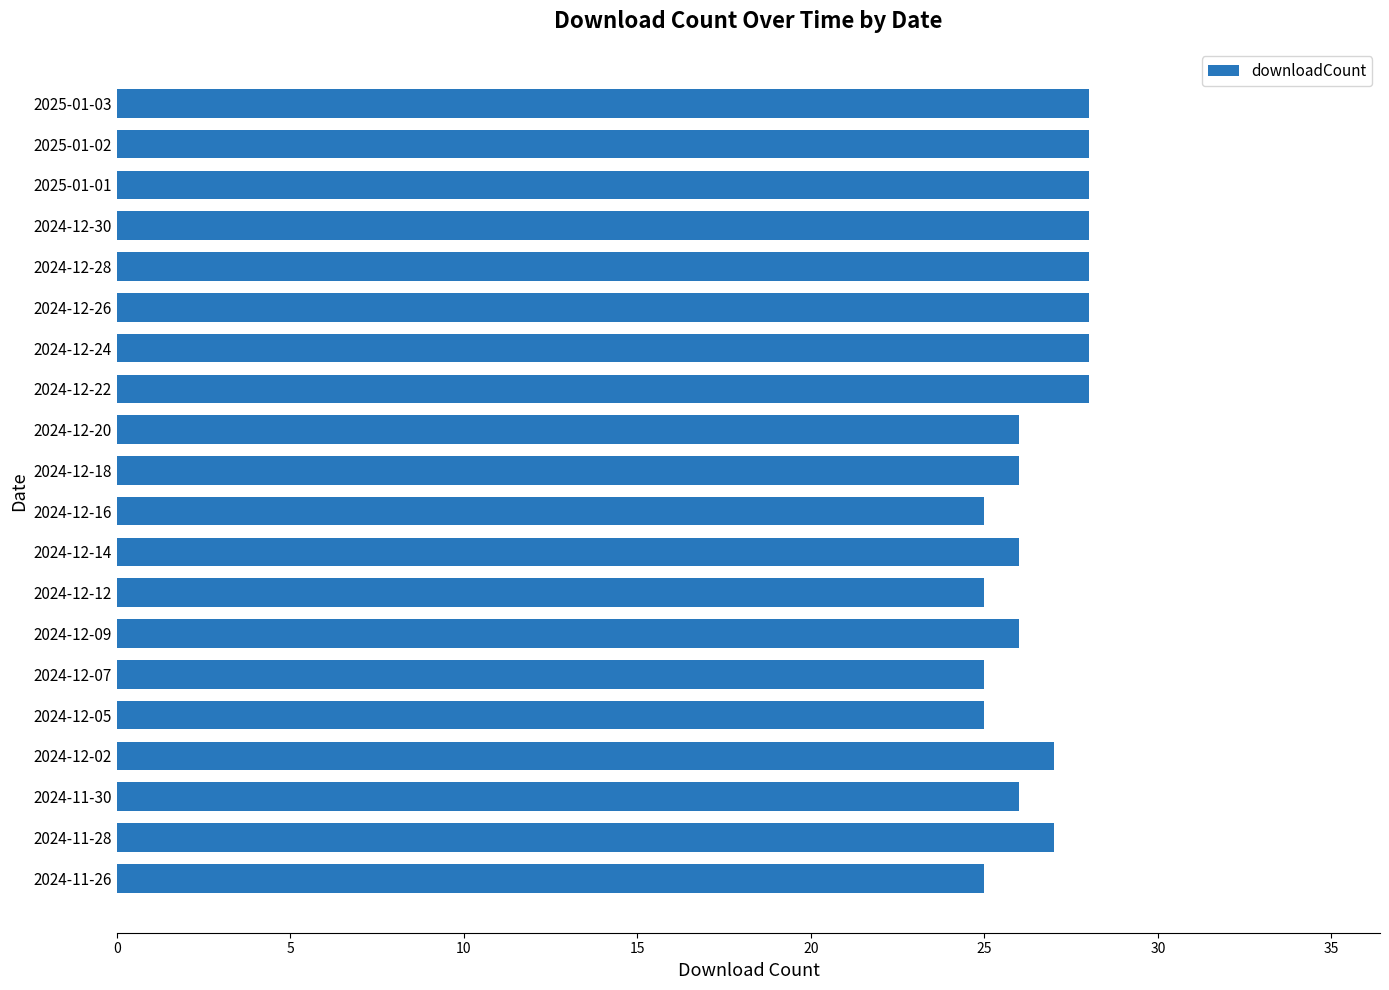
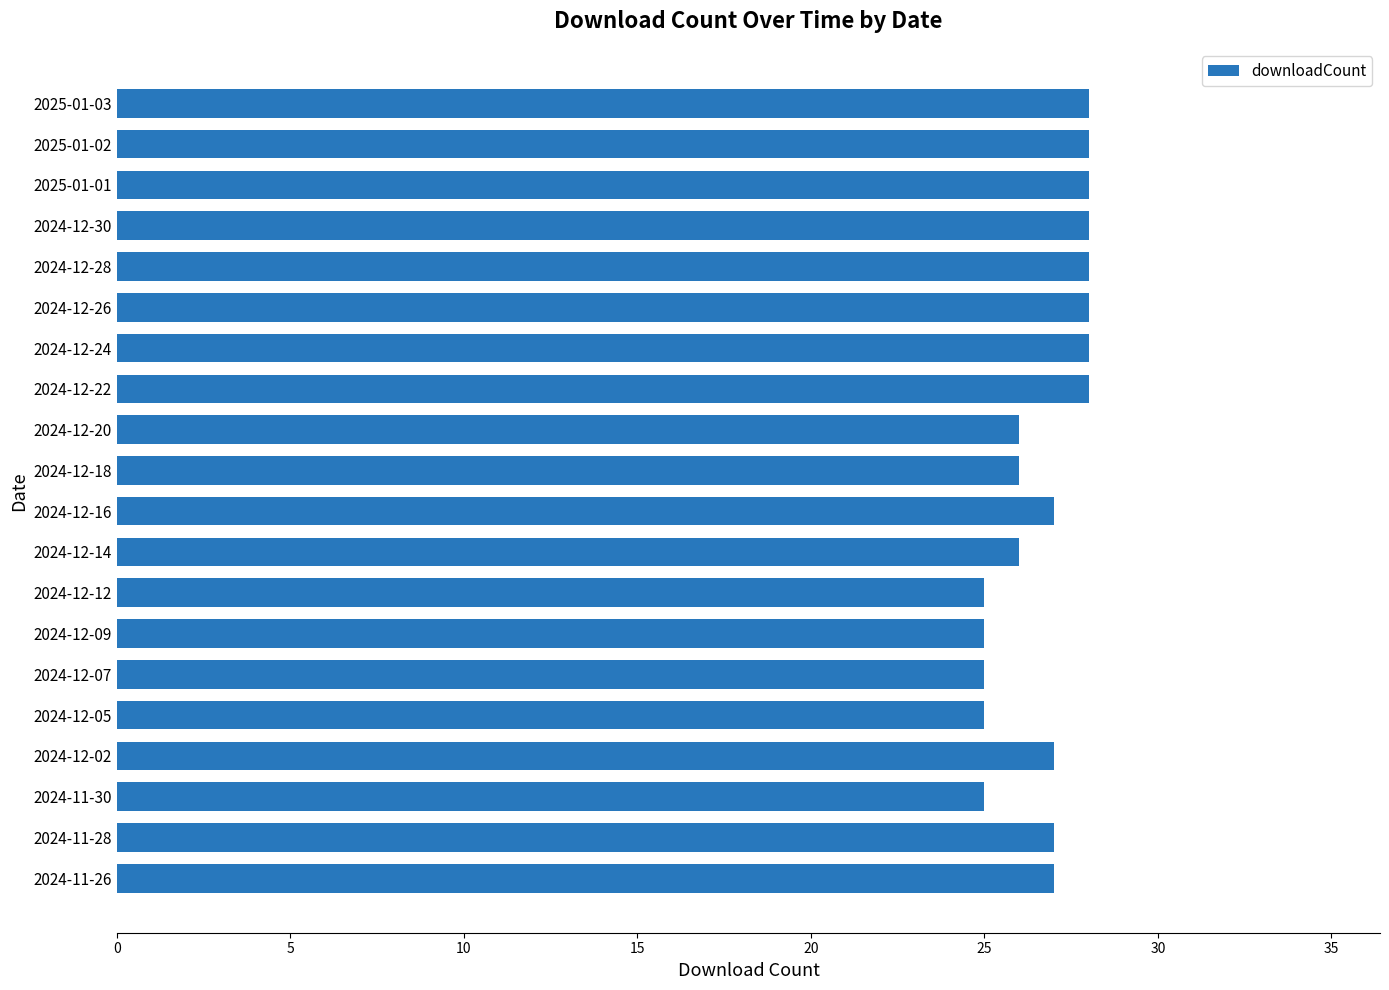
  {
    "2025-01-03": 28,
    "2025-01-02": 28,
    "2025-01-01": 28,
    "2024-12-30": 28,
    "2024-12-28": 28,
    "2024-12-26": 28,
    "2024-12-24": 28,
    "2024-12-22": 28,
    "2024-12-20": 26,
    "2024-12-18": 26,
-   "2024-12-16": 25,
+   "2024-12-16": 27,
    "2024-12-14": 26,
    "2024-12-12": 25,
-   "2024-12-09": 26,
+   "2024-12-09": 25,
    "2024-12-07": 25,
    "2024-12-05": 25,
    "2024-12-02": 27,
-   "2024-11-30": 26,
+   "2024-11-30": 25,
    "2024-11-28": 27,
-   "2024-11-26": 25
+   "2024-11-26": 27
  }
